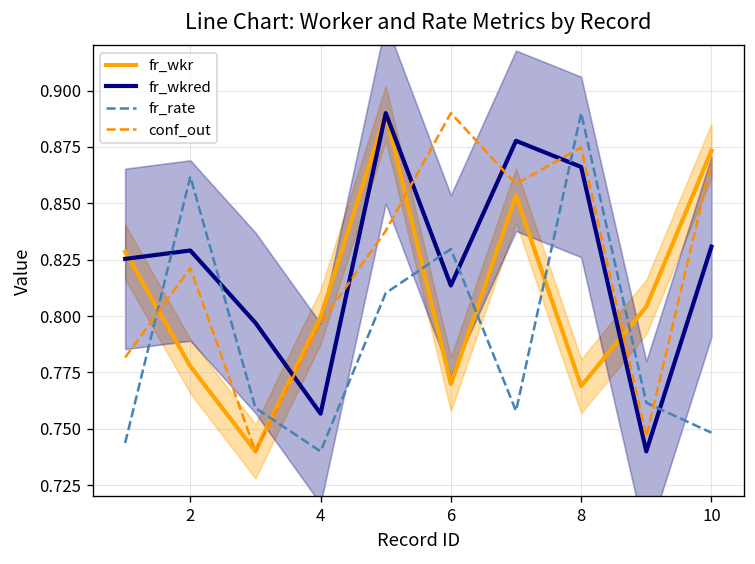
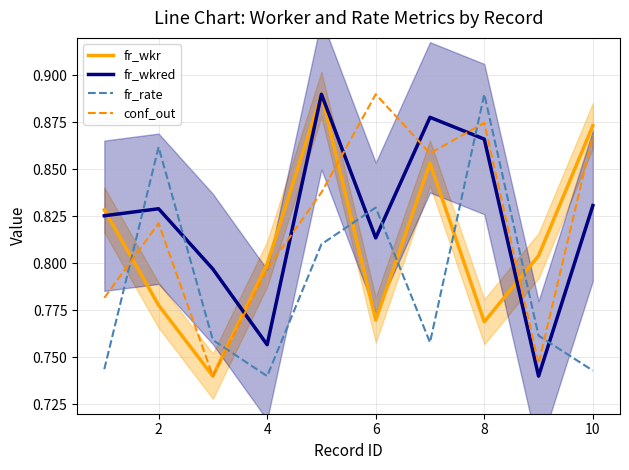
  {
    "fr_rate": {
      "2": 0.862,
      "4": 0.740,
      "6": 0.830,
      "8": 0.890,
-     "10": 0.748
+     "10": 0.743
    }
  }
